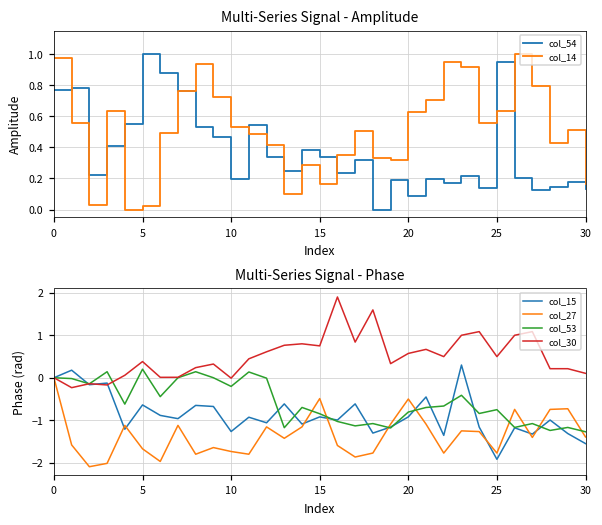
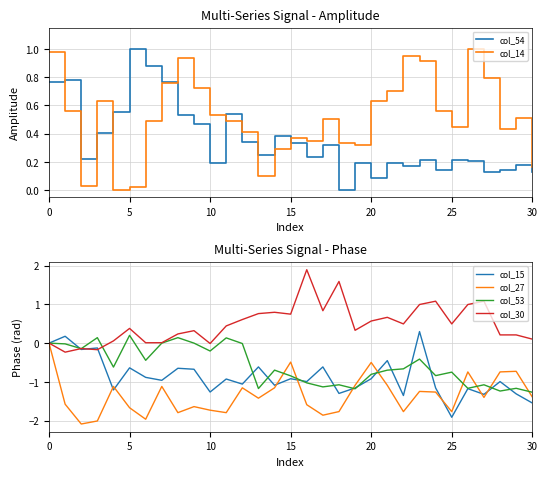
  {
    "Multi-Series Signal - Amplitude": {
      "col_54": {
        "0": 0.77,
        "5": 1.00,
        "10": 0.19,
        "15": 0.33,
        "20": 0.09,
-       "25": 0.95,
+       "25": 0.21,
        "30": 0.13
      },
      "col_14": {
        "0": 0.97,
        "5": 0.02,
        "10": 0.53,
-       "15": 0.16,
+       "15": 0.37,
        "20": 0.63,
-       "25": 0.63,
+       "25": 0.45,
        "30": 0.17
      }
    },
    "Multi-Series Signal - Phase": {
      "col_15": {
        "5": -0.6,
        "10": -1.3,
        "15": -0.9,
        "20": -0.9,
        "25": -1.9,
        "30": -1.5
      },
      "col_27": {
        "5": -1.7,
        "10": -1.7,
        "15": -0.5,
        "20": -0.5,
        "25": -1.8,
        "30": -1.4
      },
      "col_53": {
        "5": 0.2,
        "10": -0.2,
        "15": -0.8,
        "20": -0.8,
        "25": -0.7,
        "30": -1.3
      },
      "col_30": {
        "5": 0.4,
        "10": 0.0,
        "15": 0.7,
        "20": 0.6,
        "25": 0.5,
        "30": 0.1
      }
    }
  }
